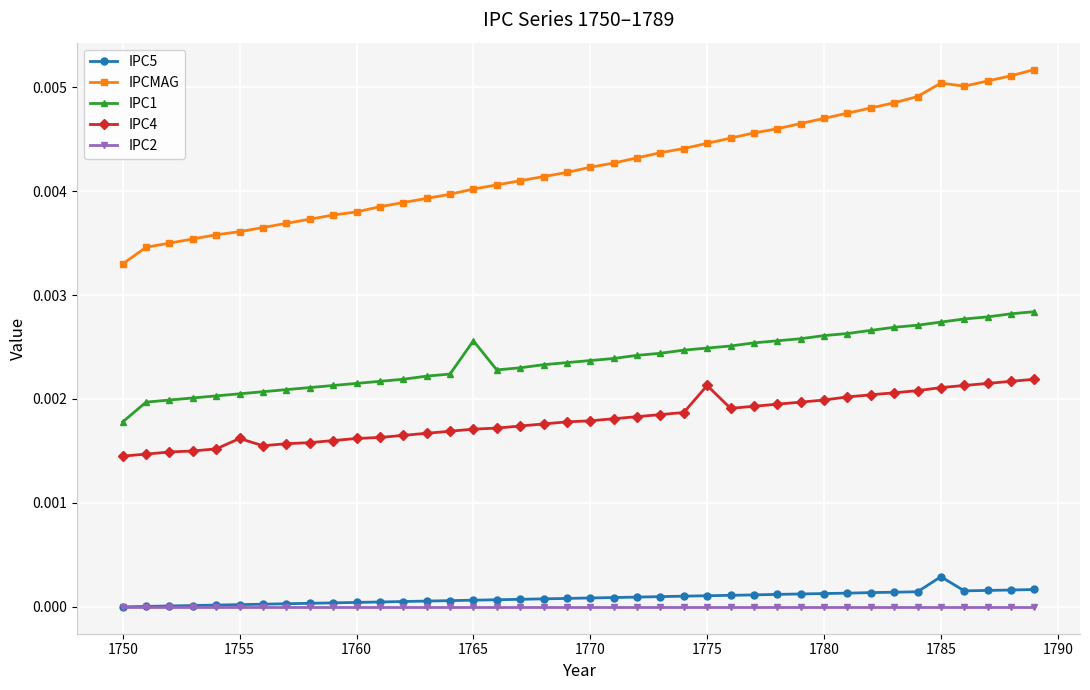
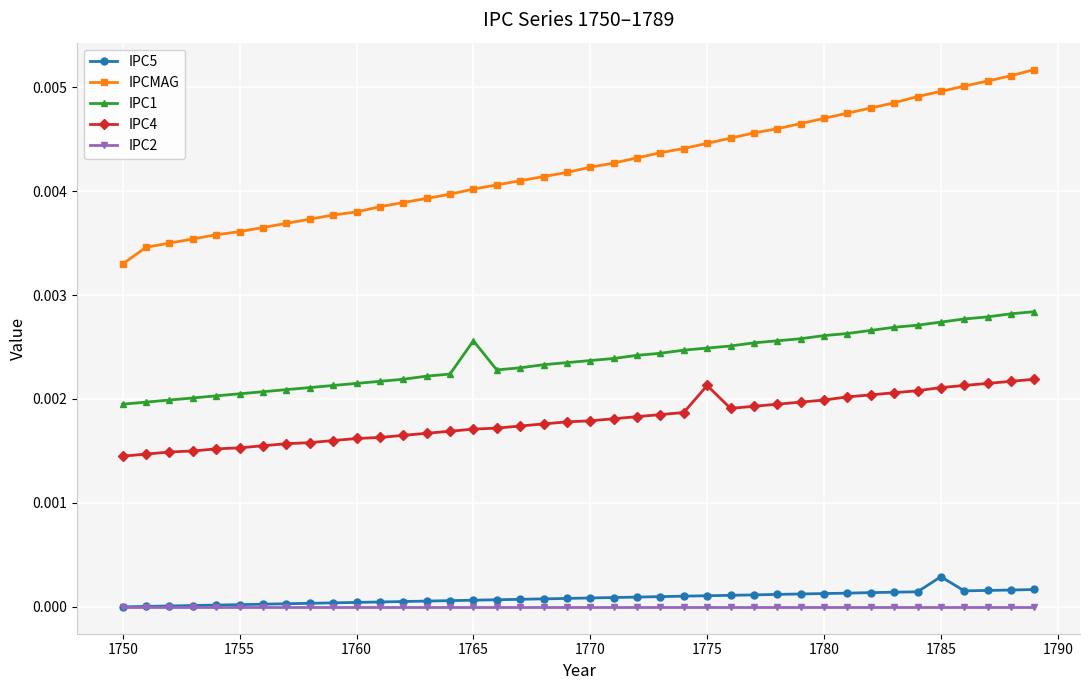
  {
    "IPC5": {
      "1760": 0.00004,
      "1765": 0.00006,
      "1770": 0.00009,
      "1775": 0.00011,
      "1780": 0.00013,
      "1785": 0.00029
    },
    "IPCMAG": {
      "1750": 0.00330,
      "1755": 0.00361,
      "1760": 0.00380,
      "1765": 0.00402,
      "1770": 0.00423,
      "1775": 0.00446,
      "1780": 0.00470,
-     "1785": 0.00504
+     "1785": 0.00496
    },
    "IPC1": {
-     "1750": 0.00178,
+     "1750": 0.00195,
      "1755": 0.00205,
      "1760": 0.00215,
      "1765": 0.00256,
      "1770": 0.00237,
      "1775": 0.00249,
      "1780": 0.00261,
      "1785": 0.00274
    },
    "IPC4": {
      "1750": 0.00145,
-     "1755": 0.00162,
+     "1755": 0.00153,
      "1760": 0.00162,
      "1765": 0.00171,
      "1770": 0.00179,
      "1775": 0.00213,
      "1780": 0.00199,
      "1785": 0.00211
    },
    "IPC2": {
      "1760": 0.00000,
      "1765": 0.00000,
      "1770": 0.00000,
      "1775": 0.00000,
      "1780": 0.00000,
      "1785": 0.00000
    }
  }
